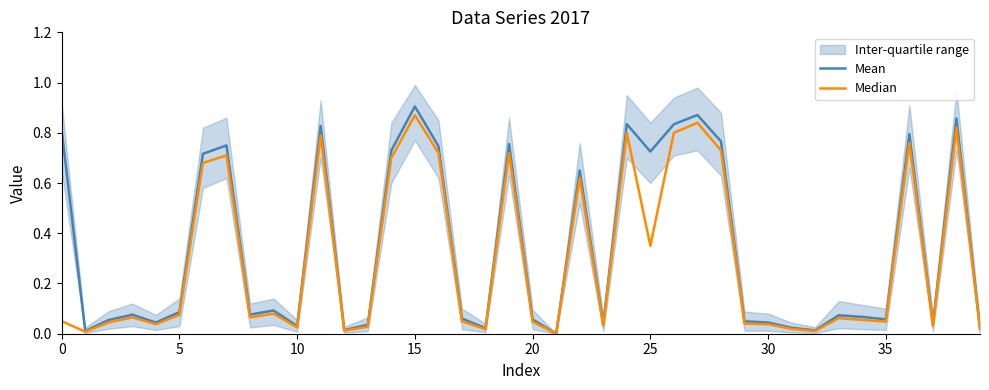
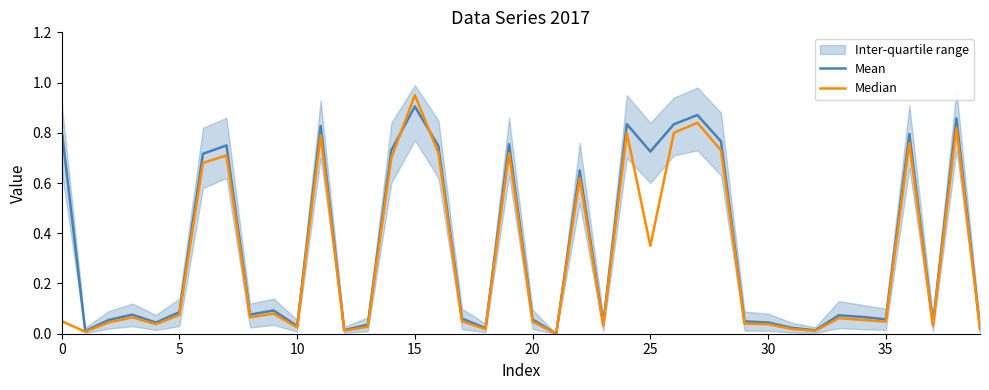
  {
    "Median": {
      "0": 0.05,
      "5": 0.08,
-     "15": 0.87,
+     "15": 0.95,
      "25": 0.35
    }
  }
